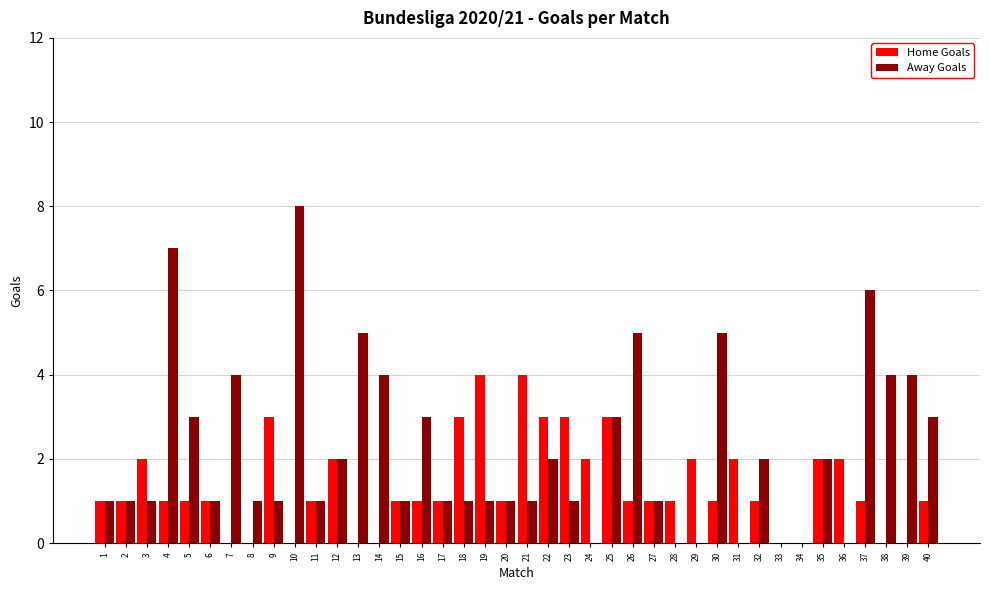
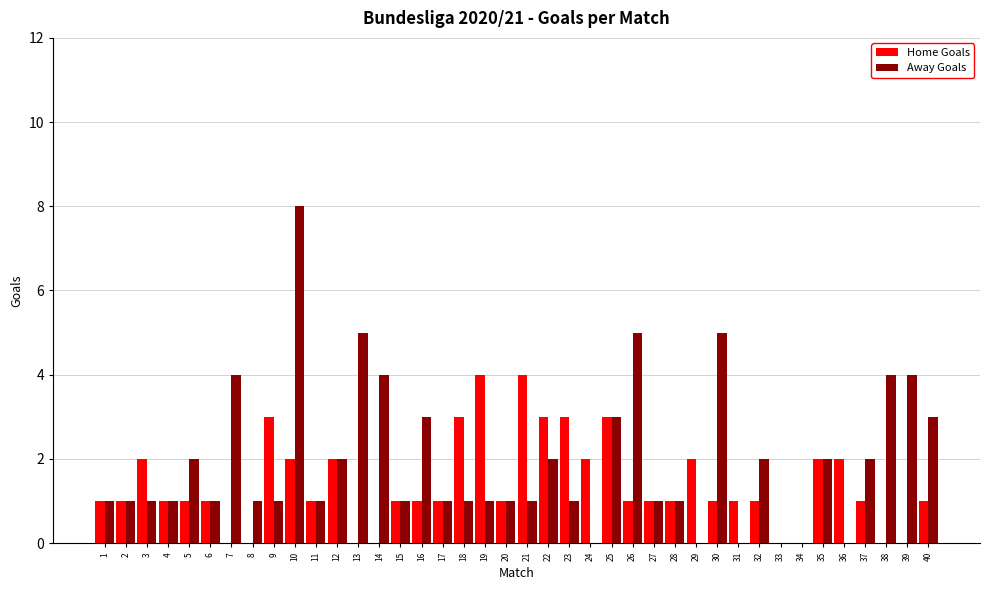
  {
    "Home Goals": {
      "1": 1,
      "2": 1,
      "3": 2,
      "4": 1,
      "5": 1,
      "6": 1,
      "7": 0,
      "8": 0,
      "9": 3,
-     "10": 0,
+     "10": 2,
      "11": 1,
      "12": 2,
      "13": 0,
      "14": 0,
      "15": 1,
      "16": 1,
      "17": 1,
      "18": 3,
      "19": 4,
      "20": 1,
      "21": 4,
      "22": 3,
      "23": 3,
      "24": 2,
      "25": 3,
      "26": 1,
      "27": 1,
      "28": 1,
      "29": 2,
      "30": 1,
-     "31": 2,
+     "31": 1,
      "32": 1,
      "33": 0,
      "34": 0,
      "35": 2,
      "36": 2,
      "37": 1,
      "38": 0,
      "39": 0,
      "40": 1
    },
    "Away Goals": {
      "1": 1,
      "2": 1,
      "3": 1,
-     "4": 7,
-     "5": 3,
+     "4": 1,
+     "5": 2,
      "6": 1,
      "7": 4,
      "8": 1,
      "9": 1,
      "10": 8,
      "11": 1,
      "12": 2,
      "13": 5,
      "14": 4,
      "15": 1,
      "16": 3,
      "17": 1,
      "18": 1,
      "19": 1,
      "20": 1,
      "21": 1,
      "22": 2,
      "23": 1,
      "24": 0,
      "25": 3,
      "26": 5,
      "27": 1,
-     "28": 0,
+     "28": 1,
      "29": 0,
      "30": 5,
      "31": 0,
      "32": 2,
      "33": 0,
      "34": 0,
      "35": 2,
      "36": 0,
-     "37": 6,
+     "37": 2,
      "38": 4,
      "39": 4,
      "40": 3
    }
  }
